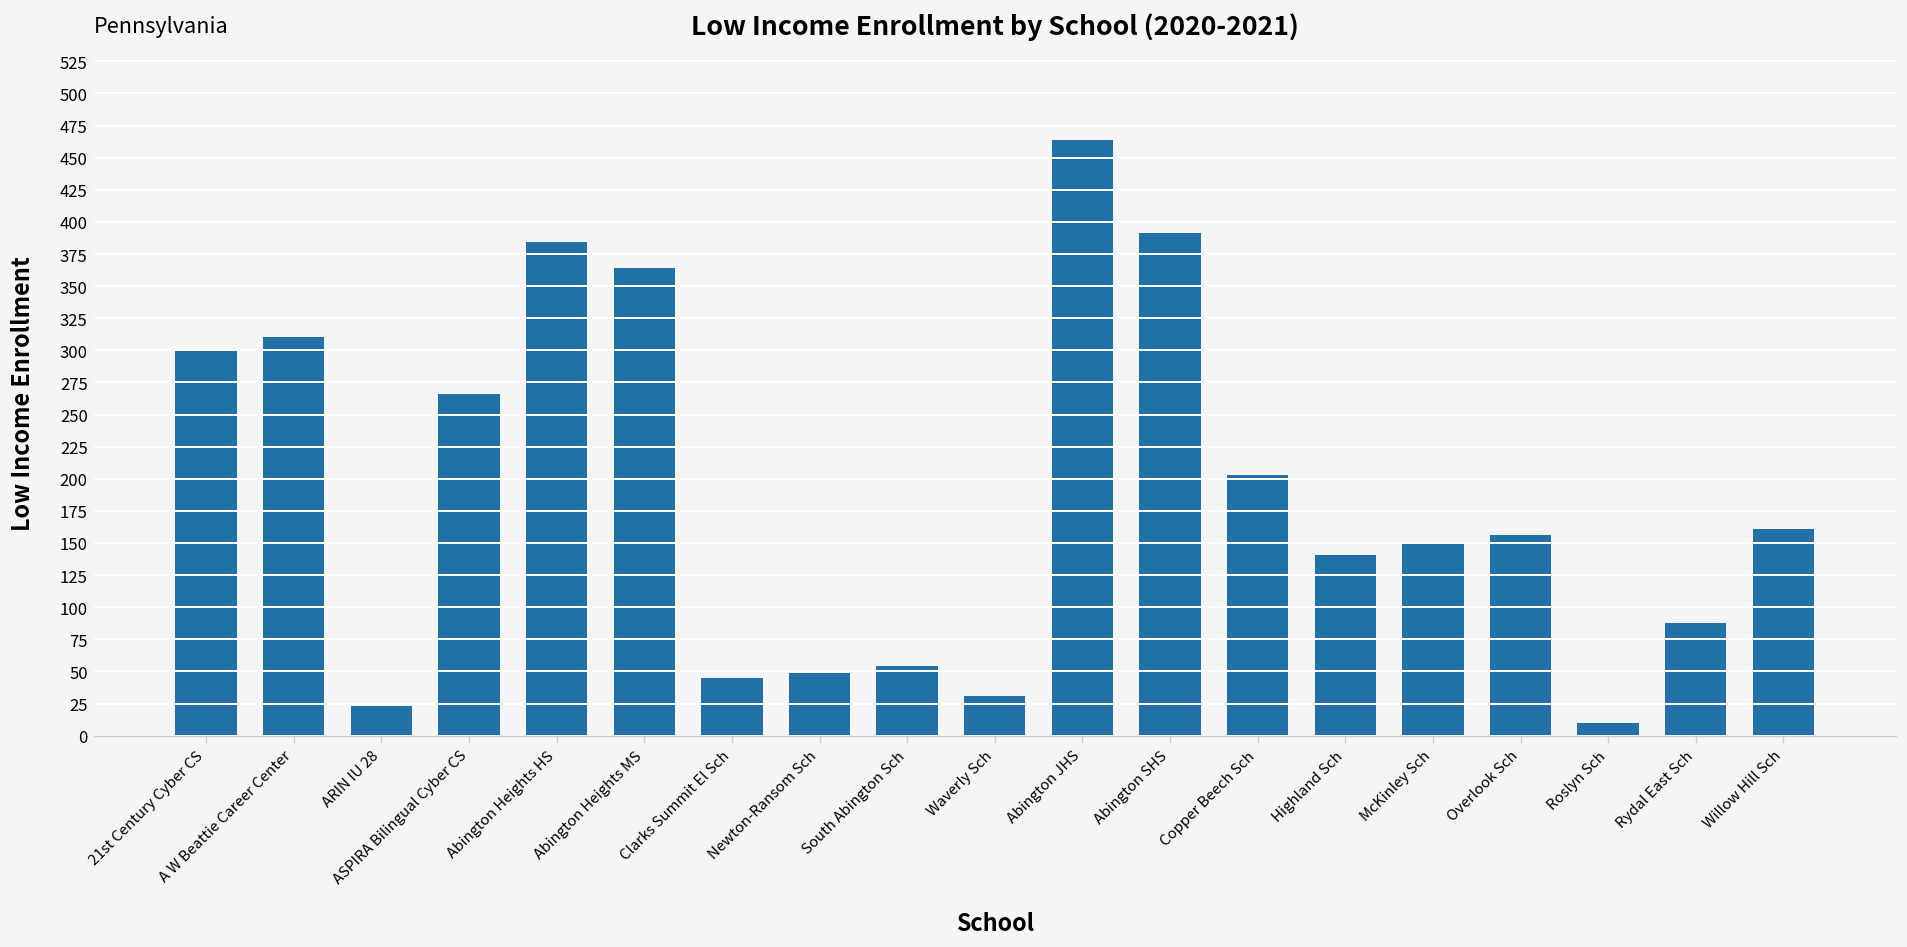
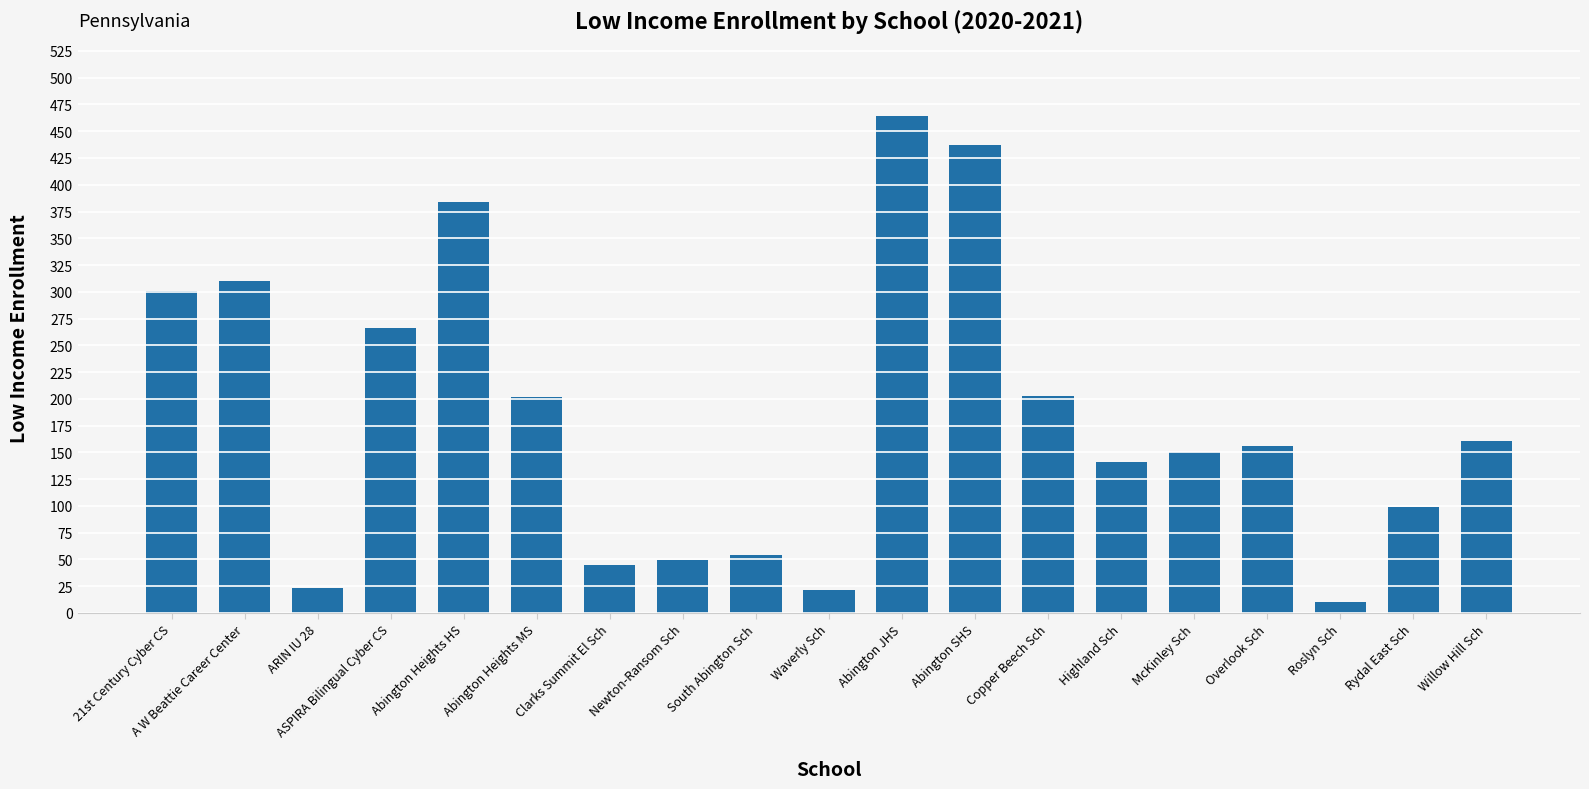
  {
    "21st Century Cyber CS": 301,
    "A W Beattie Career Center": 310,
    "ARIN IU 28": 23,
    "ASPIRA Bilingual Cyber CS": 266,
    "Abington Heights HS": 384,
-   "Abington Heights MS": 364,
+   "Abington Heights MS": 202,
    "Clarks Summit El Sch": 45,
    "Newton-Ransom Sch": 49,
    "South Abington Sch": 54,
-   "Waverly Sch": 31,
+   "Waverly Sch": 21,
    "Abington JHS": 464,
-   "Abington SHS": 391,
+   "Abington SHS": 437,
    "Copper Beech Sch": 203,
    "Highland Sch": 141,
    "McKinley Sch": 150,
    "Overlook Sch": 156,
    "Roslyn Sch": 10,
-   "Rydal East Sch": 88,
+   "Rydal East Sch": 99,
    "Willow Hill Sch": 161
  }
